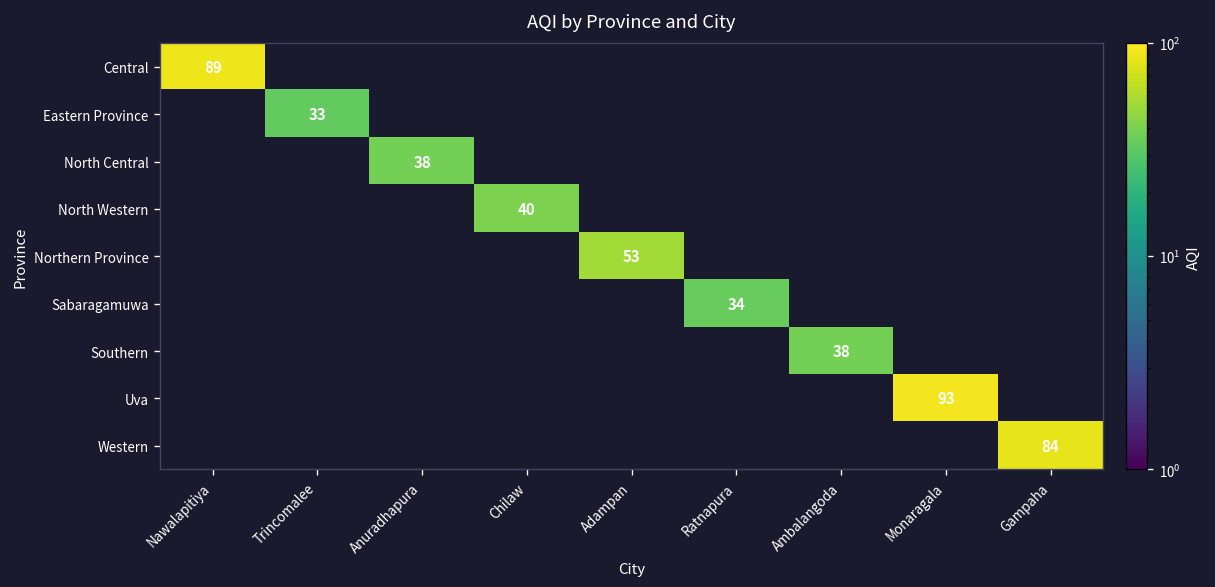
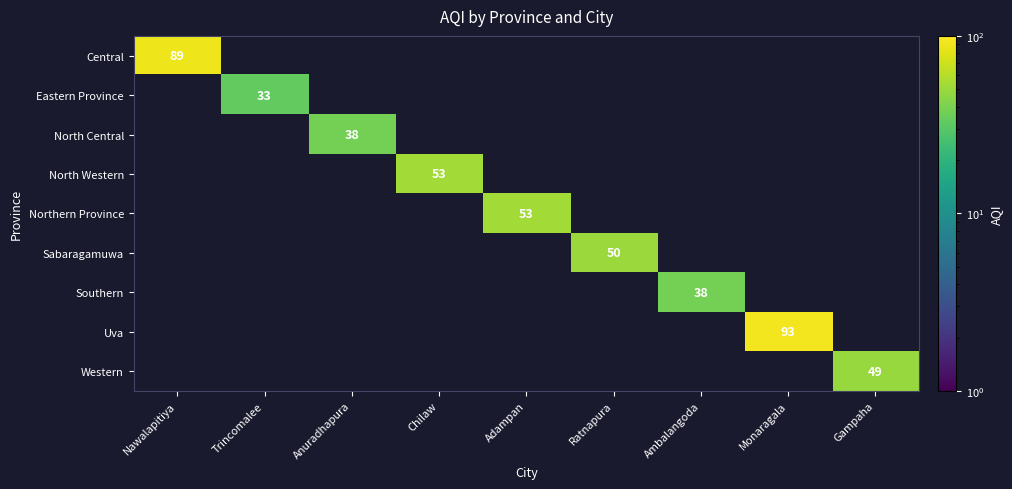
  {
    "Central": {
      "Nawalapitiya": 89
    },
    "Eastern Province": {
      "Trincomalee": 33
    },
    "North Central": {
      "Anuradhapura": 38
    },
    "North Western": {
-     "Chilaw": 40
+     "Chilaw": 53
    },
    "Northern Province": {
      "Adampan": 53
    },
    "Sabaragamuwa": {
-     "Ratnapura": 34
+     "Ratnapura": 50
    },
    "Southern": {
      "Ambalangoda": 38
    },
    "Uva": {
      "Monaragala": 93
    },
    "Western": {
-     "Gampaha": 84
+     "Gampaha": 49
    }
  }
